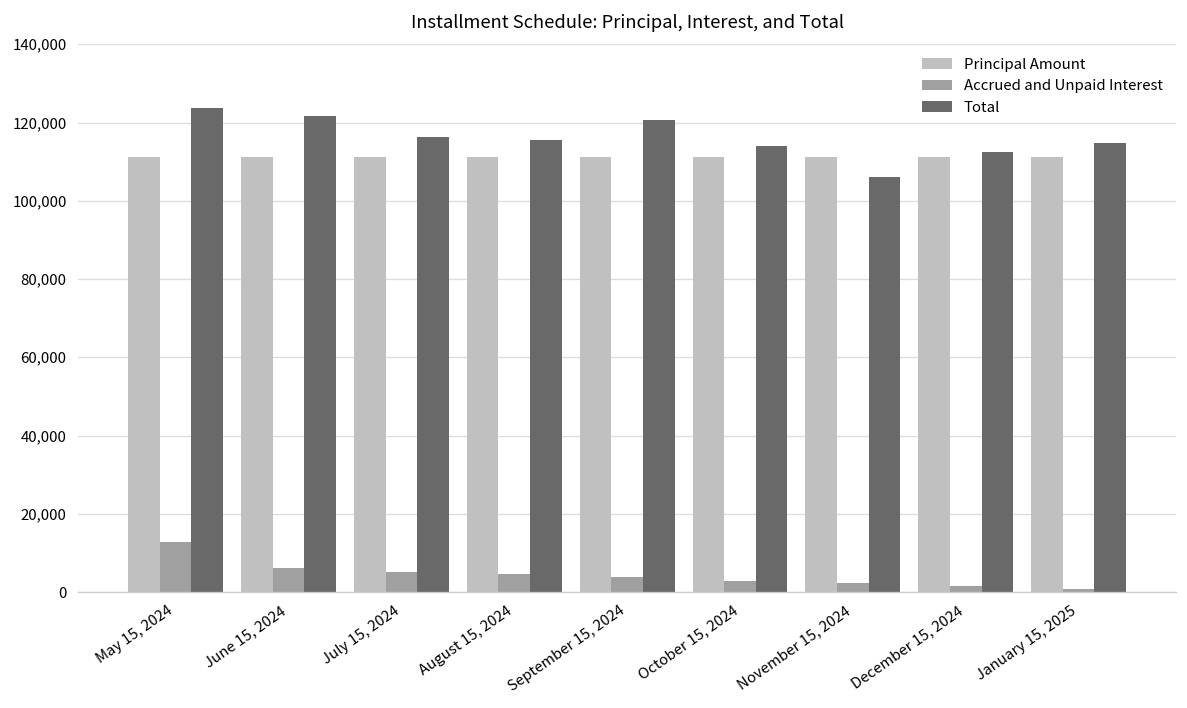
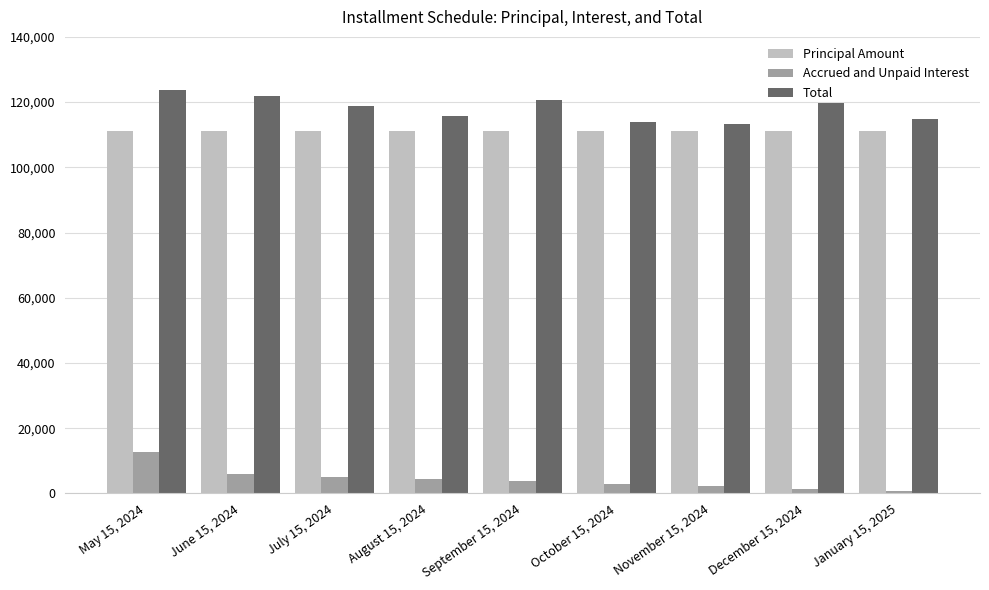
  {
    "Total": {
      "May 15, 2024": "124,000",
      "June 15, 2024": "122,000",
-     "July 15, 2024": "116,000",
+     "July 15, 2024": "119,000",
      "August 15, 2024": "116,000",
      "September 15, 2024": "121,000",
      "October 15, 2024": "114,000",
-     "November 15, 2024": "106,000",
-     "December 15, 2024": "113,000",
+     "November 15, 2024": "113,000",
+     "December 15, 2024": "120,000",
      "January 15, 2025": "115,000"
    }
  }
